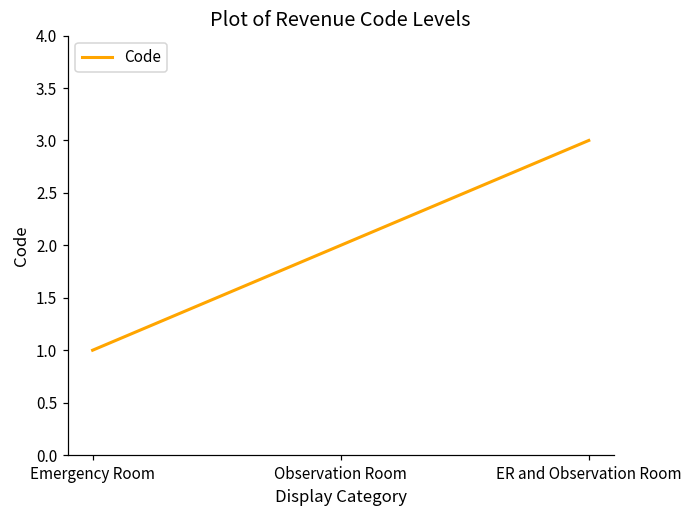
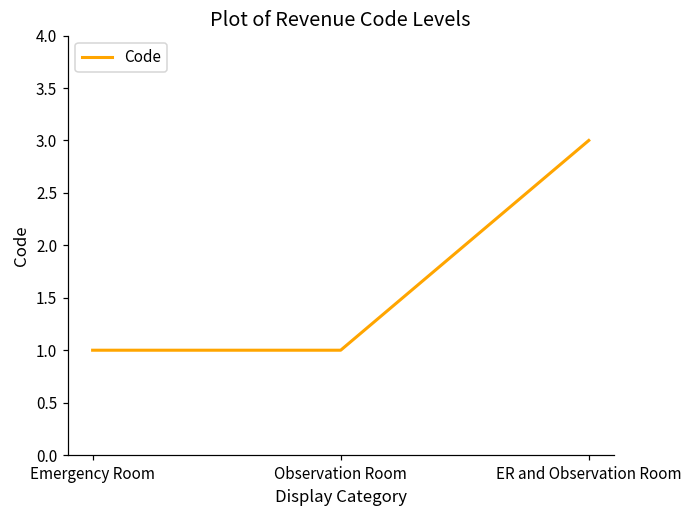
  {
    "Emergency Room": 1,
-   "Observation Room": 2,
+   "Observation Room": 1,
    "ER and Observation Room": 3
  }
